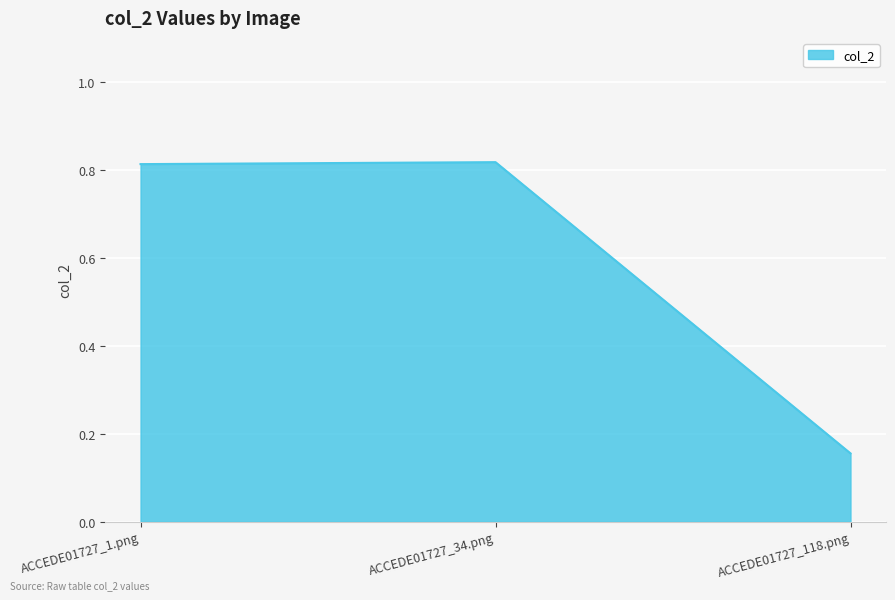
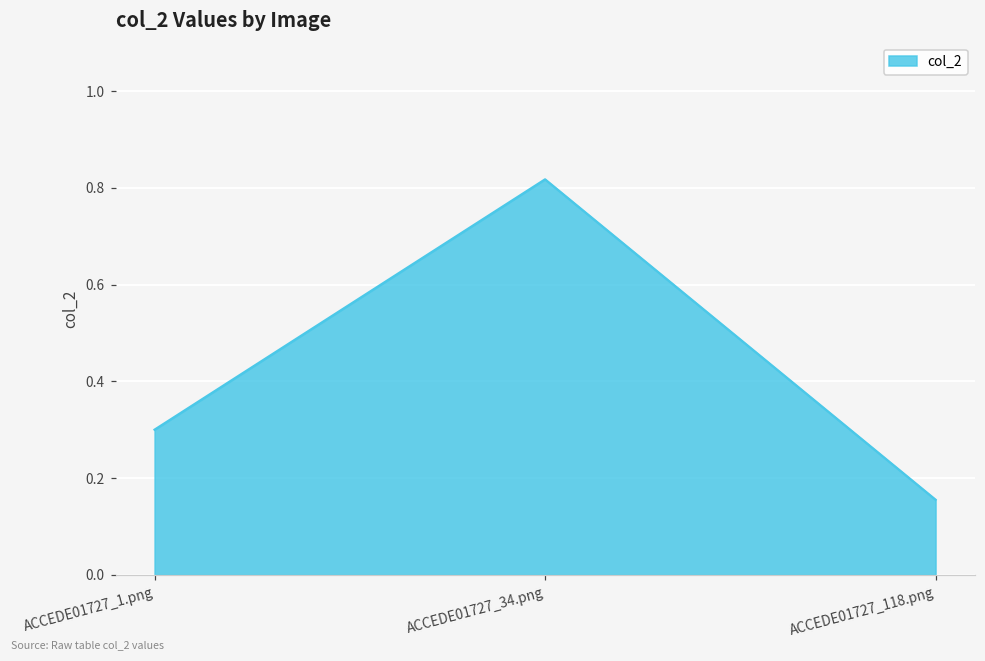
  {
-   "ACCEDE01727_1.png": 0.81,
+   "ACCEDE01727_1.png": 0.30,
    "ACCEDE01727_34.png": 0.82,
    "ACCEDE01727_118.png": 0.16
  }
